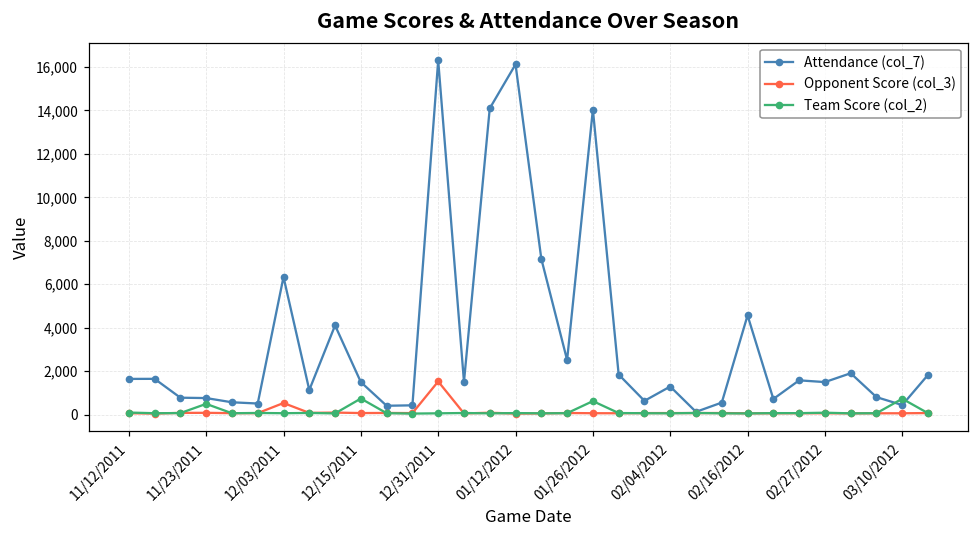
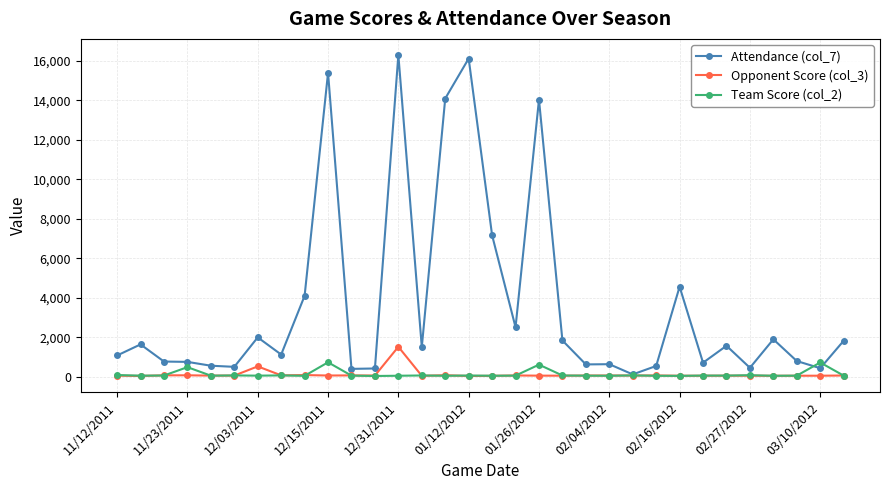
  {
    "Attendance (col_7)": {
-     "11/12/2011": "1,600",
+     "11/12/2011": "1,100",
      "11/23/2011": "800",
-     "12/03/2011": "6,300",
-     "12/15/2011": "1,500",
+     "12/03/2011": "2,000",
+     "12/15/2011": "15,400",
      "12/31/2011": "16,300",
      "01/12/2012": "16,100",
      "01/26/2012": "14,000",
-     "02/04/2012": "1,300",
+     "02/04/2012": "600",
      "02/16/2012": "4,600",
-     "02/27/2012": "1,500",
+     "02/27/2012": "500",
      "03/10/2012": "400"
    },
    "Opponent Score (col_3)": {
      "11/23/2011": "100",
      "12/03/2011": "500",
      "12/15/2011": "100",
      "12/31/2011": "1,500",
      "01/26/2012": "100",
      "03/10/2012": "100"
    },
    "Team Score (col_2)": {
      "11/23/2011": "500",
      "12/03/2011": "100",
      "12/15/2011": "700",
      "12/31/2011": "100",
      "01/26/2012": "600",
      "03/10/2012": "700"
    }
  }
